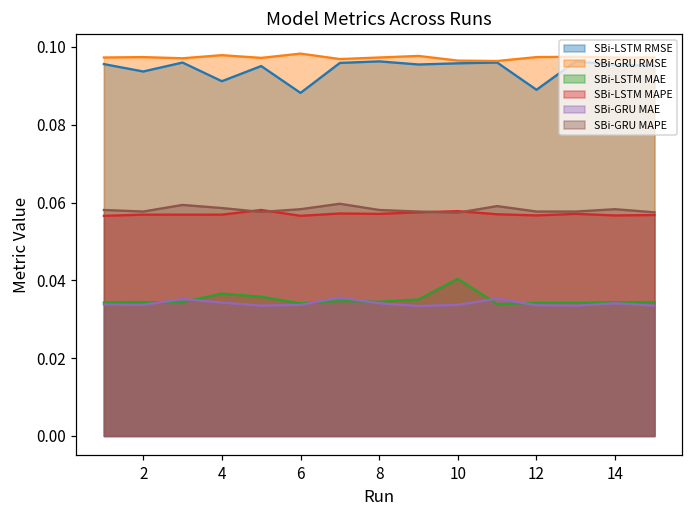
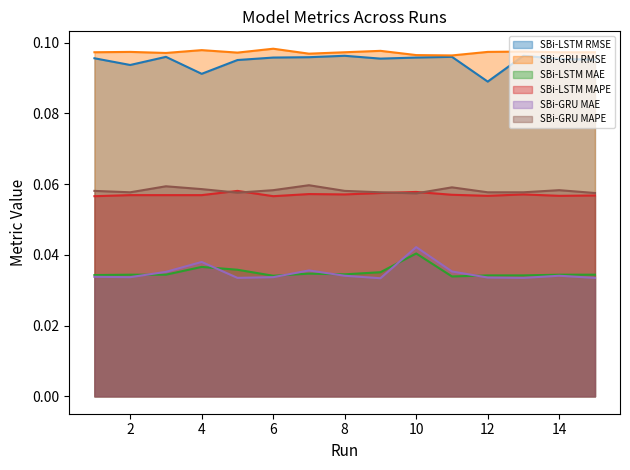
  {
    "SBi-LSTM RMSE": {
      "2": 0.094,
      "4": 0.091,
-     "6": 0.088,
+     "6": 0.096,
      "8": 0.096,
      "12": 0.089
    },
    "SBi-LSTM MAE": {
      "4": 0.037,
      "10": 0.040
    },
    "SBi-GRU MAE": {
-     "4": 0.034,
-     "10": 0.034
+     "4": 0.038,
+     "10": 0.042
    }
  }
